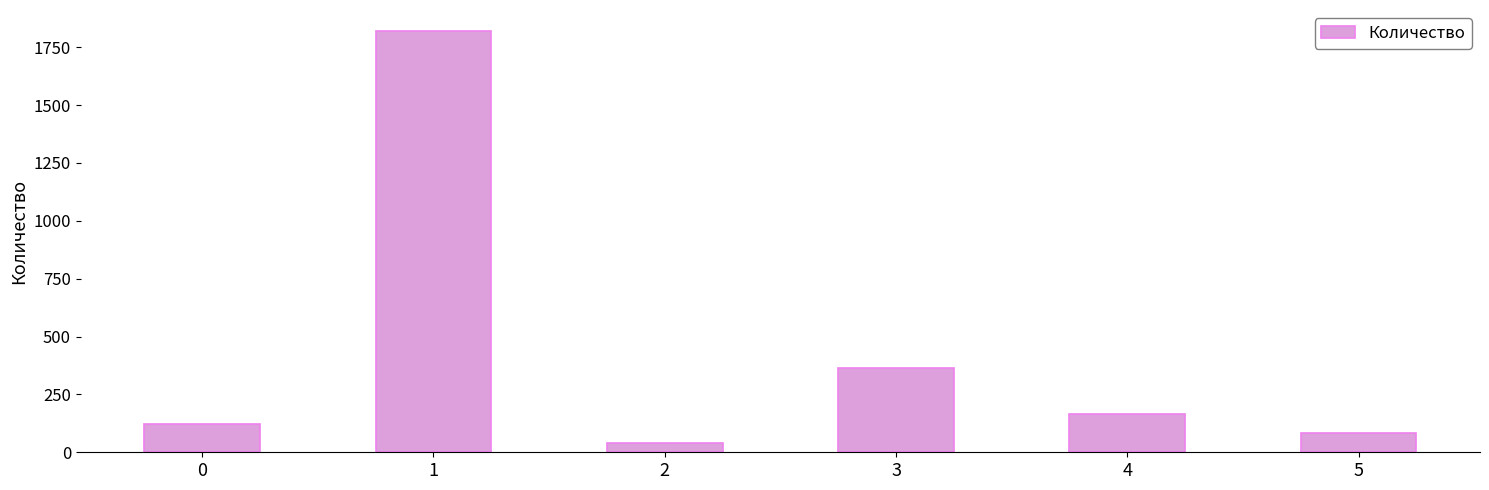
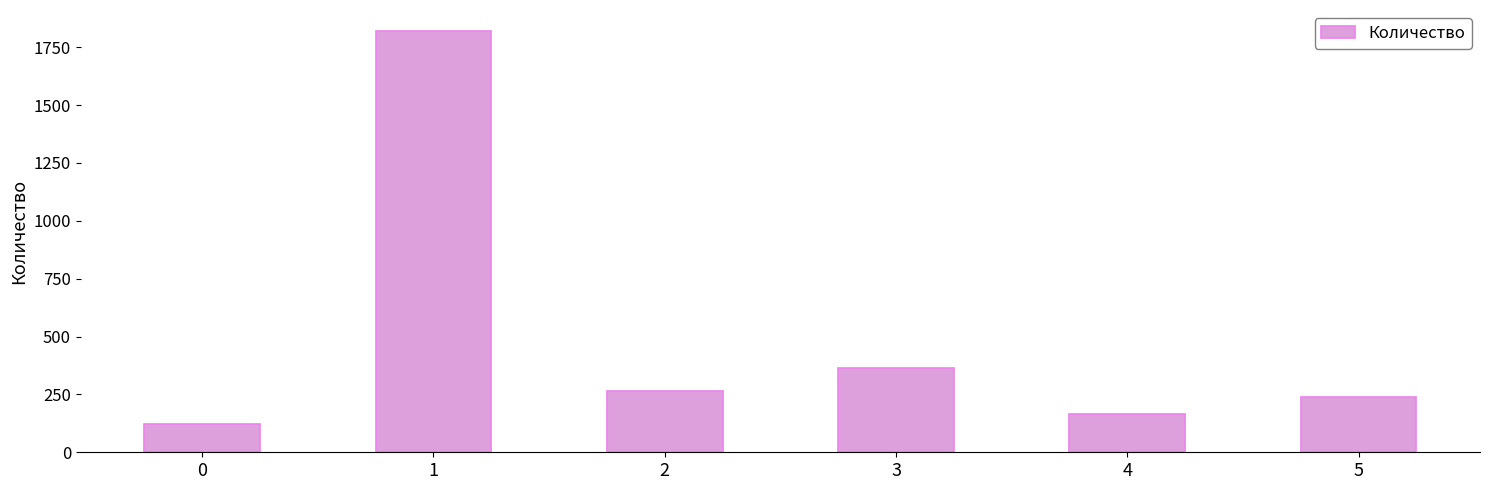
  {
    "0": 120,
    "1": 1820,
-   "2": 40,
+   "2": 260,
    "3": 370,
    "4": 160,
-   "5": 80
+   "5": 240
  }
